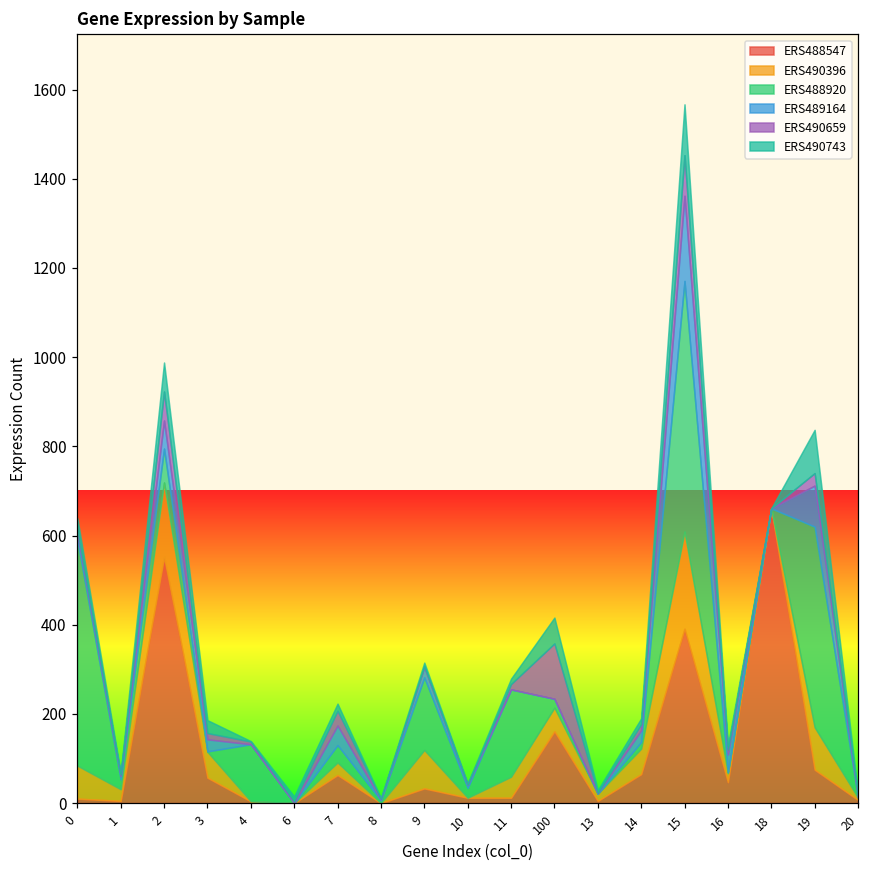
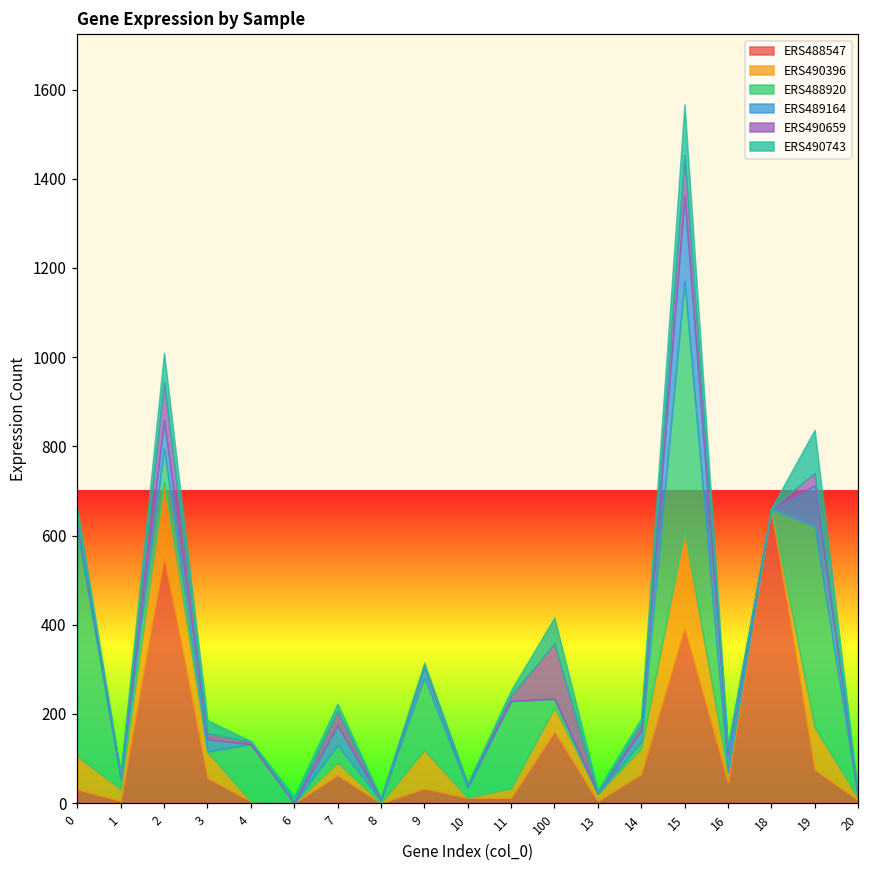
  {
    "ERS488547": {
-     "0": 10,
+     "0": 30,
      "2": 550,
      "3": 60,
      "7": 60,
      "9": 30,
      "11": 10,
      "100": 160,
      "14": 70,
      "15": 390,
      "16": 50,
      "19": 80
    },
    "ERS490396": {
      "0": 70,
      "1": 30,
      "2": 170,
      "7": 30,
      "9": 90,
-     "11": 50,
+     "11": 20,
      "100": 50,
      "14": 60,
      "15": 220,
      "19": 100
    },
    "ERS489164": {
      "0": 20,
      "2": 60,
      "3": 30,
      "7": 40,
      "14": 30,
      "15": 190,
      "16": 40,
      "19": 90
    },
    "ERS490659": {
      "0": 10,
-     "2": 70,
+     "2": 90,
      "3": 10,
      "7": 30,
      "11": 10,
      "100": 120,
      "14": 10,
      "15": 90,
      "16": 10,
      "19": 30
    }
  }
